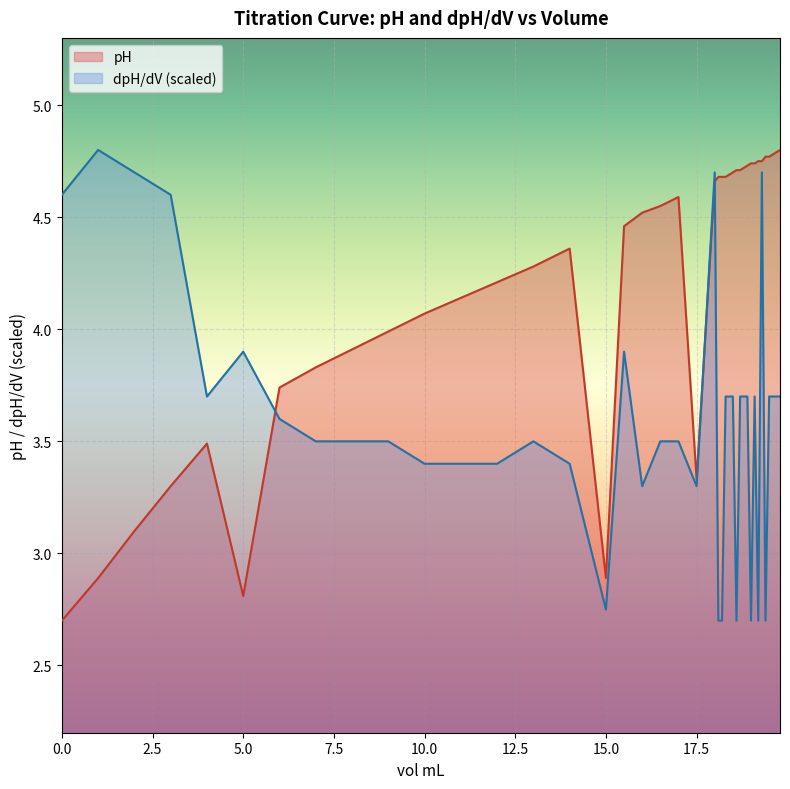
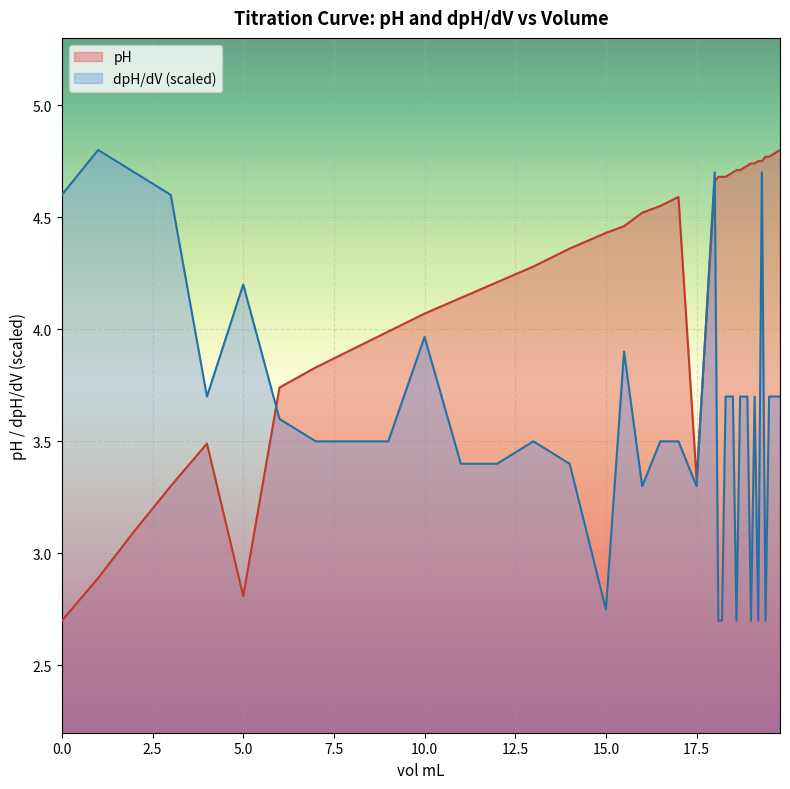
  {
    "pH": {
      "0.0": 2.70,
      "5.0": 2.81,
      "10.0": 4.07,
-     "15.0": 2.89,
+     "15.0": 4.43,
      "17.5": 3.33
    },
    "dpH/dV (scaled)": {
      "0.0": 4.60,
-     "5.0": 3.90,
-     "10.0": 3.40,
+     "5.0": 4.20,
+     "10.0": 3.97,
      "15.0": 2.75,
      "17.5": 3.30
    }
  }
